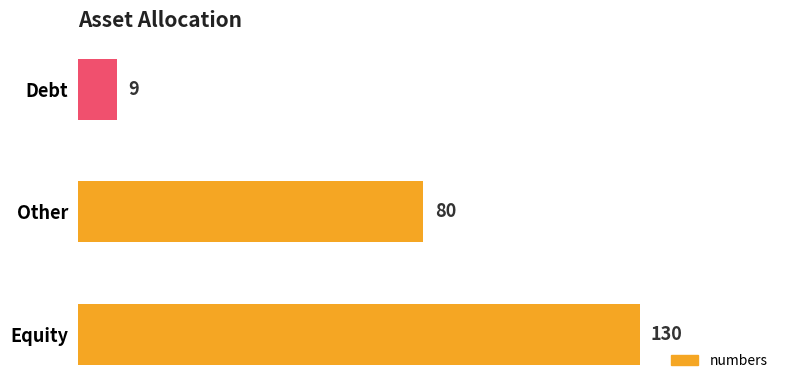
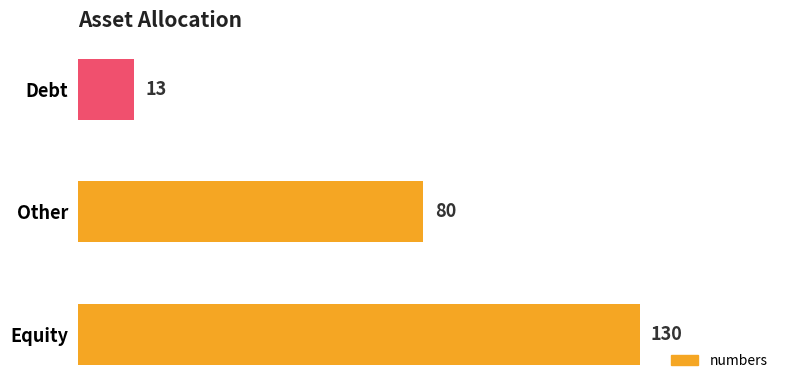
  {
-   "Debt": 9,
+   "Debt": 13,
    "Other": 80,
    "Equity": 130
  }
